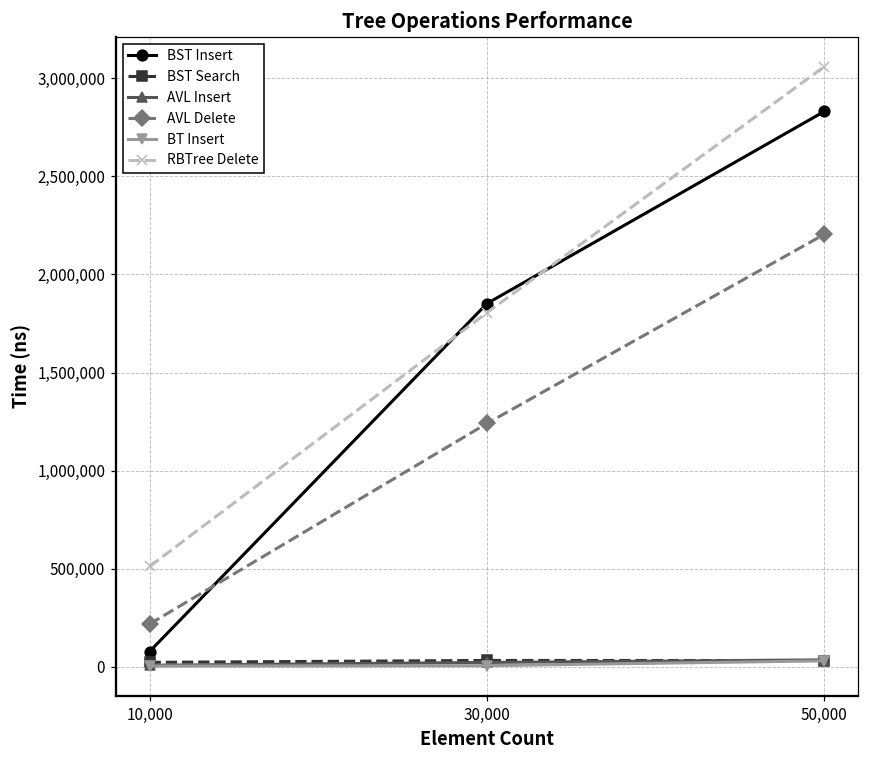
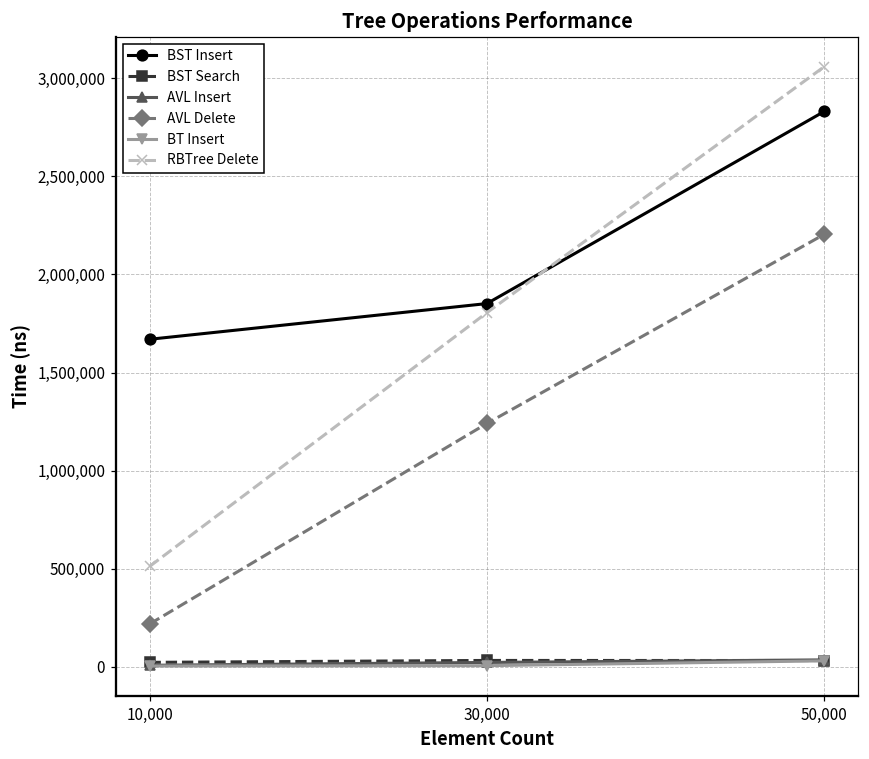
  {
    "BST Insert": {
-     "10,000": "80,000",
+     "10,000": "1,670,000",
      "30,000": "1,850,000",
      "50,000": "2,830,000"
    }
  }
